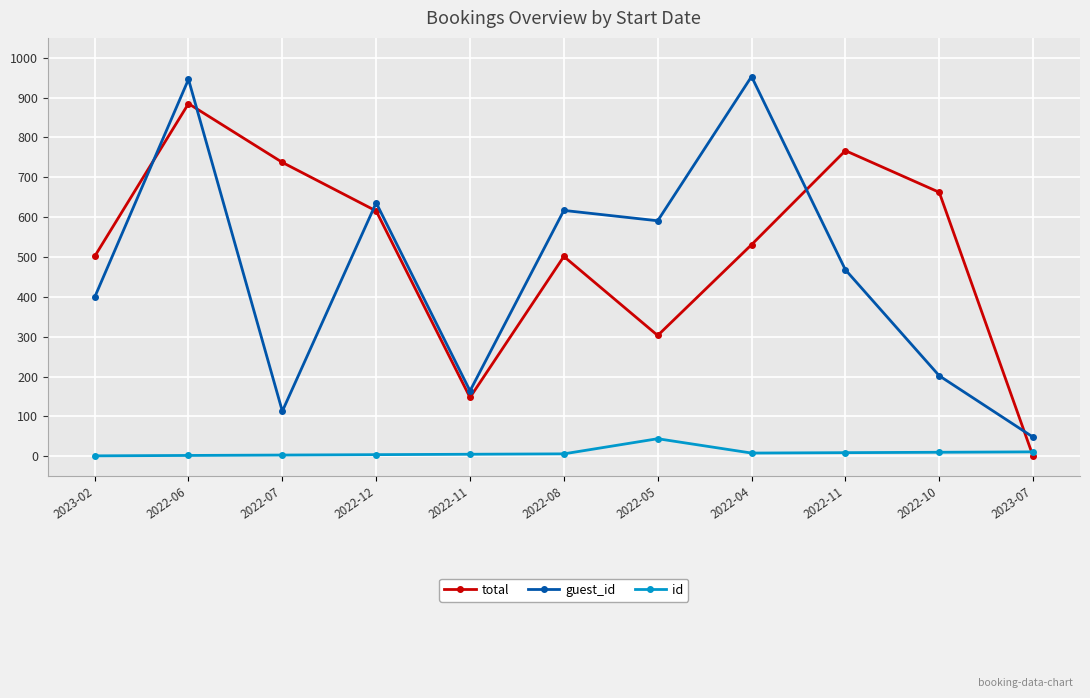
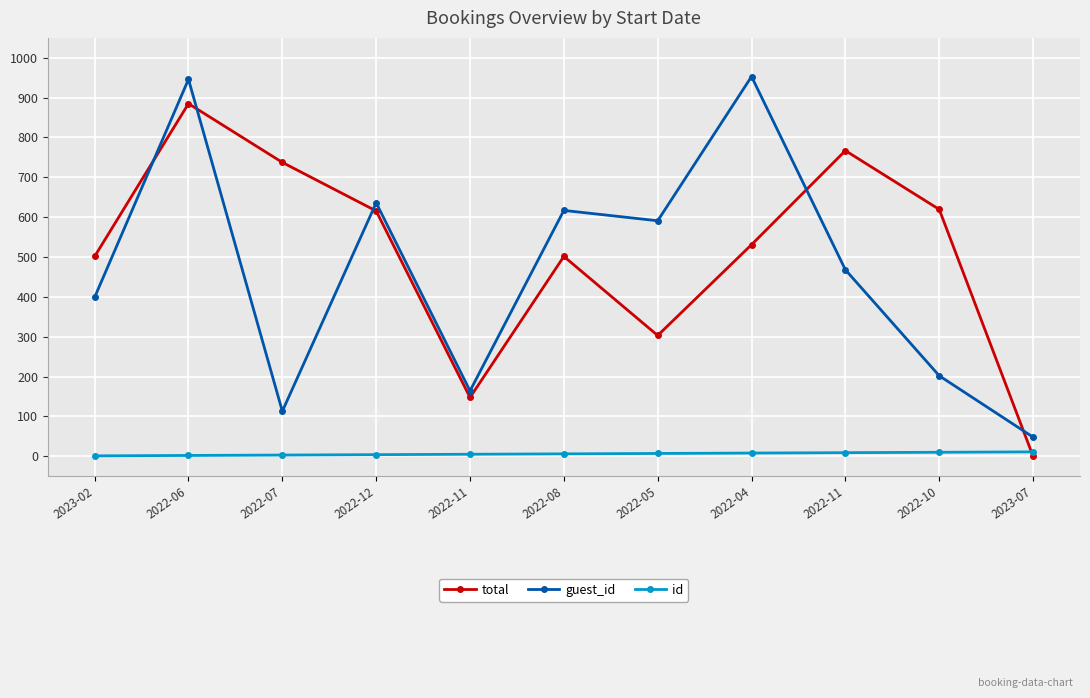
  {
    "total": {
      "2023-02": 500,
      "2022-06": 890,
      "2022-07": 740,
      "2022-12": 620,
      "2022-08": 500,
      "2022-05": 300,
      "2022-04": 530,
-     "2022-10": 660,
+     "2022-10": 620,
      "2023-07": 0
    },
    "guest_id": {
      "2023-02": 400,
      "2022-06": 950,
      "2022-07": 110,
      "2022-12": 640,
      "2022-08": 620,
      "2022-05": 590,
      "2022-04": 950,
      "2022-10": 200,
      "2023-07": 50
    },
    "id": {
      "2023-02": 0,
      "2022-06": 0,
      "2022-07": 0,
      "2022-12": 0,
      "2022-08": 10,
-     "2022-05": 40,
+     "2022-05": 10,
      "2022-04": 10,
      "2022-10": 10,
      "2023-07": 10
    }
  }
